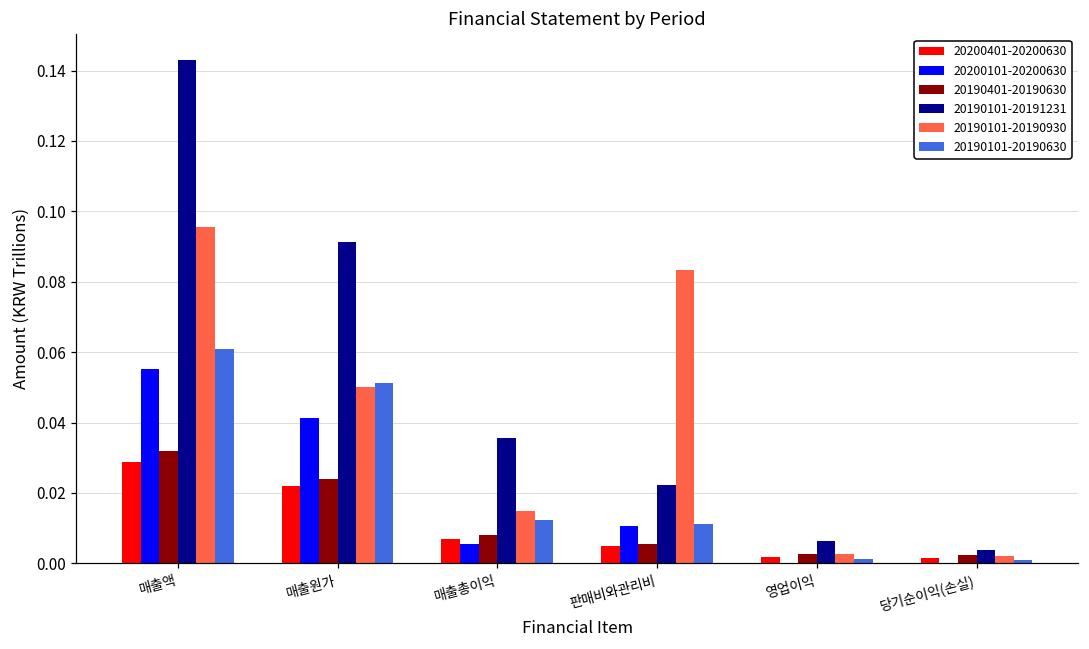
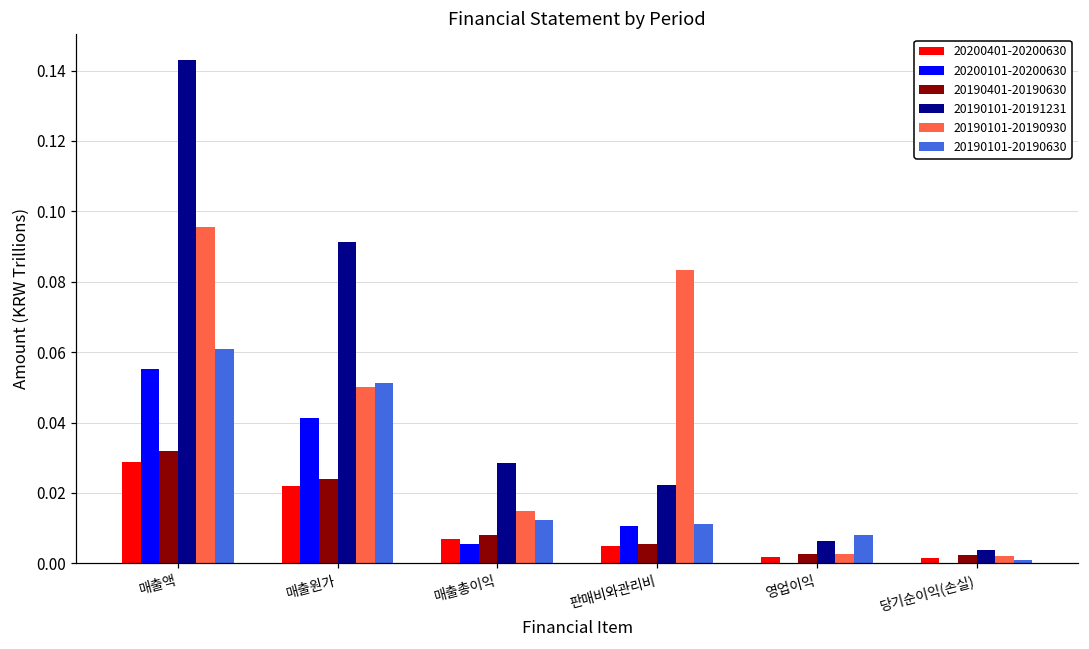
  {
    "20200401-20200630": {
      "매출액": 0.029,
      "매출원가": 0.022,
      "매출총이익": 0.007,
      "판매비와관리비": 0.005,
      "영업이익": 0.002,
      "당기순이익(손실)": 0.002
    },
    "20200101-20200630": {
      "매출액": 0.055,
      "매출원가": 0.041,
      "매출총이익": 0.005,
      "판매비와관리비": 0.010
    },
    "20190401-20190630": {
      "매출액": 0.032,
      "매출원가": 0.024,
      "매출총이익": 0.008,
      "판매비와관리비": 0.005,
      "영업이익": 0.003,
      "당기순이익(손실)": 0.002
    },
    "20190101-20191231": {
      "매출액": 0.143,
      "매출원가": 0.091,
-     "매출총이익": 0.036,
+     "매출총이익": 0.029,
      "판매비와관리비": 0.022,
      "영업이익": 0.006,
      "당기순이익(손실)": 0.004
    },
    "20190101-20190930": {
      "매출액": 0.096,
      "매출원가": 0.050,
      "매출총이익": 0.015,
      "판매비와관리비": 0.083,
      "영업이익": 0.003,
      "당기순이익(손실)": 0.002
    },
    "20190101-20190630": {
      "매출액": 0.061,
      "매출원가": 0.051,
      "매출총이익": 0.012,
      "판매비와관리비": 0.011,
-     "영업이익": 0.001,
+     "영업이익": 0.008,
      "당기순이익(손실)": 0.001
    }
  }
